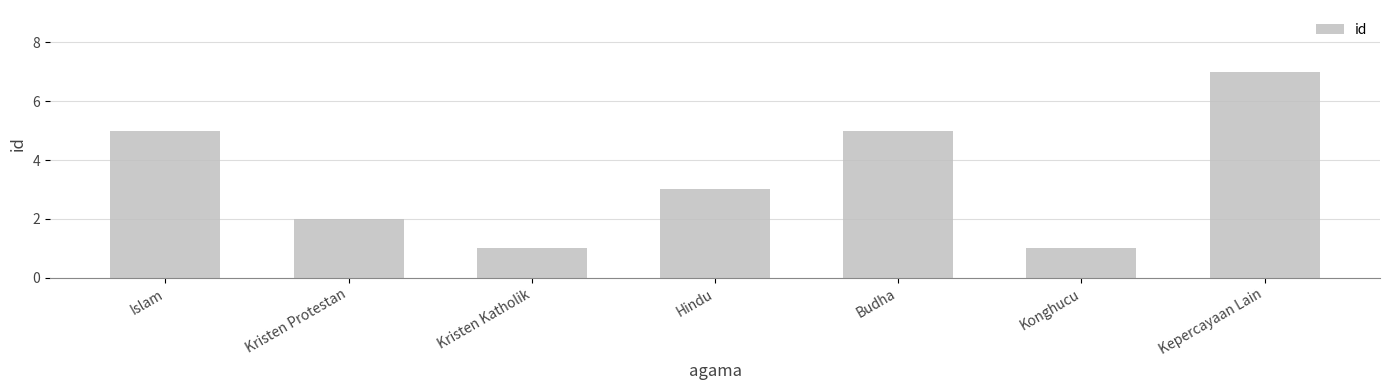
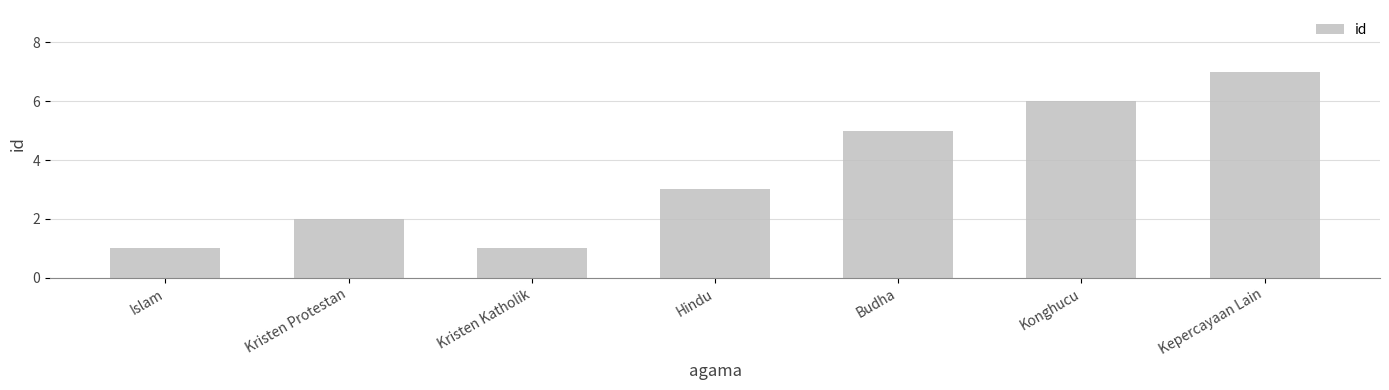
  {
-   "Islam": 5,
+   "Islam": 1,
    "Kristen Protestan": 2,
    "Kristen Katholik": 1,
    "Hindu": 3,
    "Budha": 5,
-   "Konghucu": 1,
+   "Konghucu": 6,
    "Kepercayaan Lain": 7
  }
